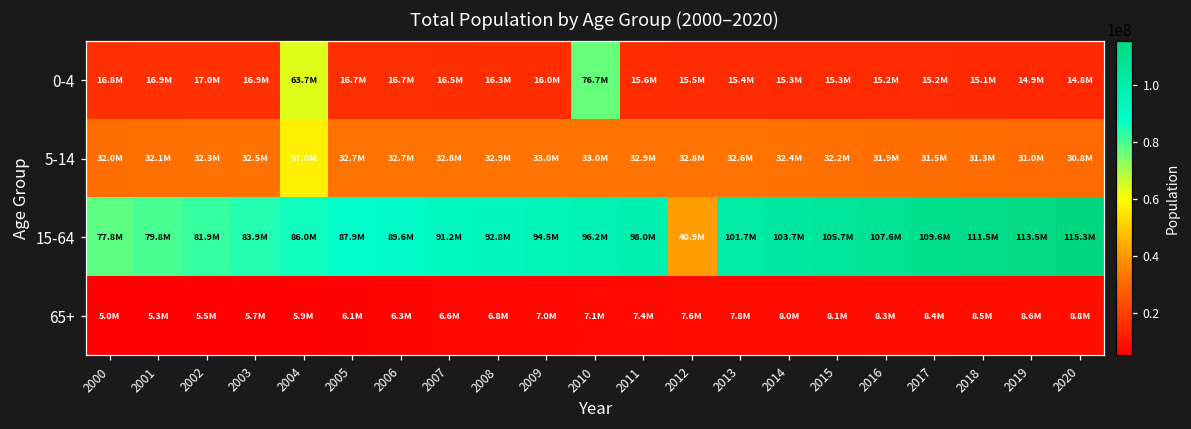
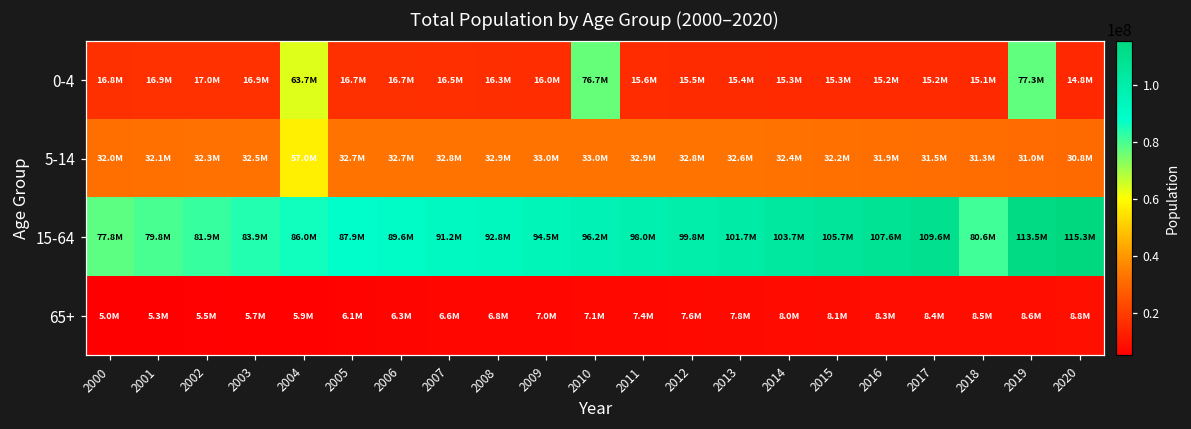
  {
    "0-4": {
      "2000": "16.8M",
      "2001": "16.9M",
      "2002": "17.0M",
      "2003": "16.9M",
      "2004": "63.7M",
      "2005": "16.7M",
      "2006": "16.7M",
      "2007": "16.5M",
      "2008": "16.3M",
      "2009": "16.0M",
      "2010": "76.7M",
      "2011": "15.6M",
      "2012": "15.5M",
      "2013": "15.4M",
      "2014": "15.3M",
      "2015": "15.3M",
      "2016": "15.2M",
      "2017": "15.2M",
      "2018": "15.1M",
-     "2019": "14.9M",
+     "2019": "77.3M",
      "2020": "14.8M"
    },
    "5-14": {
      "2000": "32.0M",
      "2001": "32.1M",
      "2002": "32.3M",
      "2003": "32.5M",
      "2004": "57.0M",
      "2005": "32.7M",
      "2006": "32.7M",
      "2007": "32.8M",
      "2008": "32.9M",
      "2009": "33.0M",
      "2010": "33.0M",
      "2011": "32.9M",
      "2012": "32.8M",
      "2013": "32.6M",
      "2014": "32.4M",
      "2015": "32.2M",
      "2016": "31.9M",
      "2017": "31.5M",
      "2018": "31.3M",
      "2019": "31.0M",
      "2020": "30.8M"
    },
    "15-64": {
      "2000": "77.8M",
      "2001": "79.8M",
      "2002": "81.9M",
      "2003": "83.9M",
      "2004": "86.0M",
      "2005": "87.9M",
      "2006": "89.6M",
      "2007": "91.2M",
      "2008": "92.8M",
      "2009": "94.5M",
      "2010": "96.2M",
      "2011": "98.0M",
-     "2012": "40.9M",
+     "2012": "99.8M",
      "2013": "101.7M",
      "2014": "103.7M",
      "2015": "105.7M",
      "2016": "107.6M",
      "2017": "109.6M",
-     "2018": "111.5M",
+     "2018": "80.6M",
      "2019": "113.5M",
      "2020": "115.3M"
    },
    "65+": {
      "2000": "5.0M",
      "2001": "5.3M",
      "2002": "5.5M",
      "2003": "5.7M",
      "2004": "5.9M",
      "2005": "6.1M",
      "2006": "6.3M",
      "2007": "6.6M",
      "2008": "6.8M",
      "2009": "7.0M",
      "2010": "7.1M",
      "2011": "7.4M",
      "2012": "7.6M",
      "2013": "7.8M",
      "2014": "8.0M",
      "2015": "8.1M",
      "2016": "8.3M",
      "2017": "8.4M",
      "2018": "8.5M",
      "2019": "8.6M",
      "2020": "8.8M"
    }
  }
